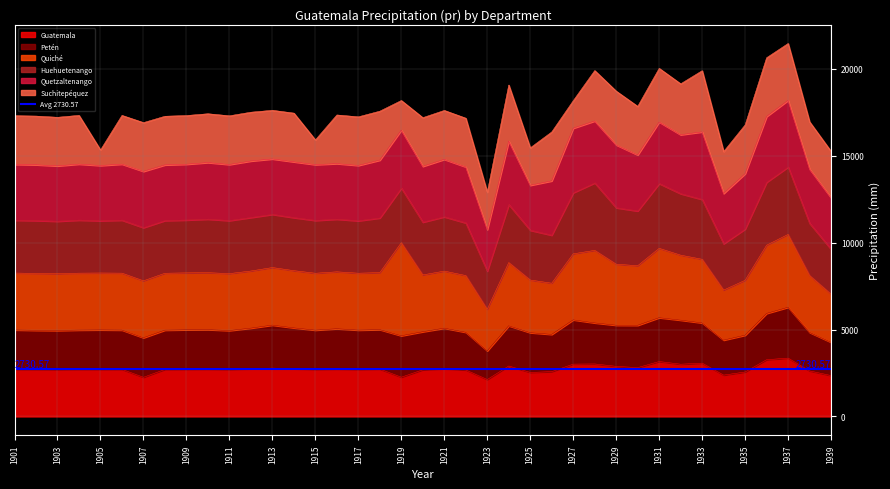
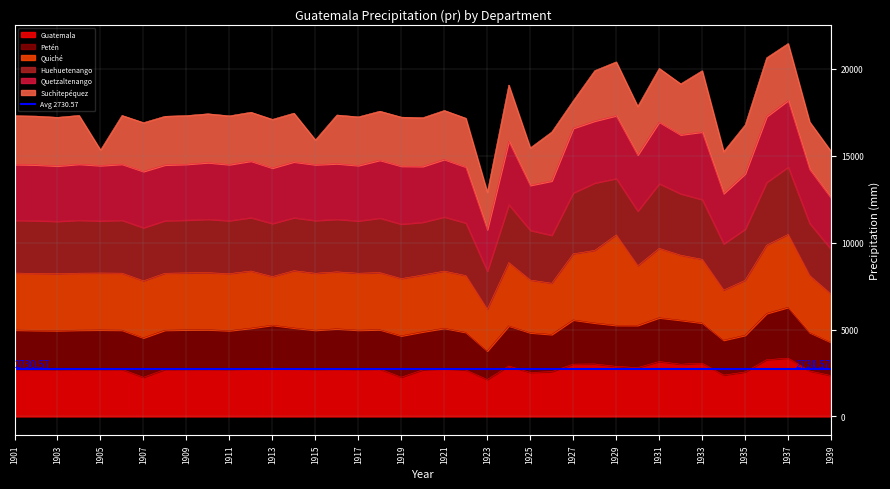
  {
    "Guatemala": {
      "1903": 2700,
      "1905": 2700,
      "1907": 2300,
      "1909": 2700,
      "1911": 2700,
      "1913": 2800,
      "1915": 2700,
      "1917": 2700,
      "1919": 2300,
      "1921": 2700,
      "1923": 2100,
      "1925": 2500,
      "1927": 3000,
      "1929": 2900,
      "1931": 3200,
      "1933": 3100,
      "1935": 2600,
      "1937": 3400,
      "1939": 2400
    },
    "Petén": {
      "1901": 2300,
      "1903": 2200,
      "1905": 2300,
      "1907": 2300,
      "1909": 2300,
      "1911": 2200,
      "1913": 2500,
      "1915": 2300,
      "1917": 2300,
      "1919": 2400,
      "1921": 2300,
      "1923": 1700,
      "1925": 2300,
      "1927": 2500,
      "1929": 2400,
      "1931": 2500,
      "1933": 2300,
      "1935": 2100,
      "1937": 2900,
      "1939": 1900
    },
    "Quiché": {
      "1901": 3300,
      "1903": 3300,
      "1905": 3300,
      "1907": 3300,
      "1909": 3300,
      "1911": 3300,
-     "1913": 3300,
+     "1913": 2800,
      "1915": 3300,
      "1917": 3300,
-     "1919": 5400,
+     "1919": 3300,
      "1921": 3300,
      "1923": 2400,
      "1925": 3000,
      "1927": 3800,
-     "1929": 3500,
+     "1929": 5200,
      "1931": 4000,
      "1933": 3700,
      "1935": 3200,
      "1937": 4200,
      "1939": 2800
    },
    "Suchitepéquez": {
      "1901": 2800,
      "1903": 2800,
      "1905": 900,
      "1907": 2800,
      "1909": 2800,
      "1911": 2800,
      "1913": 2800,
      "1915": 1400,
      "1917": 2800,
-     "1919": 1700,
+     "1919": 2800,
      "1921": 2800,
      "1923": 2200,
      "1925": 2200,
      "1927": 1600,
      "1929": 3100,
      "1931": 3100,
      "1933": 3500,
      "1935": 2800,
      "1937": 3300,
      "1939": 2700
    }
  }
